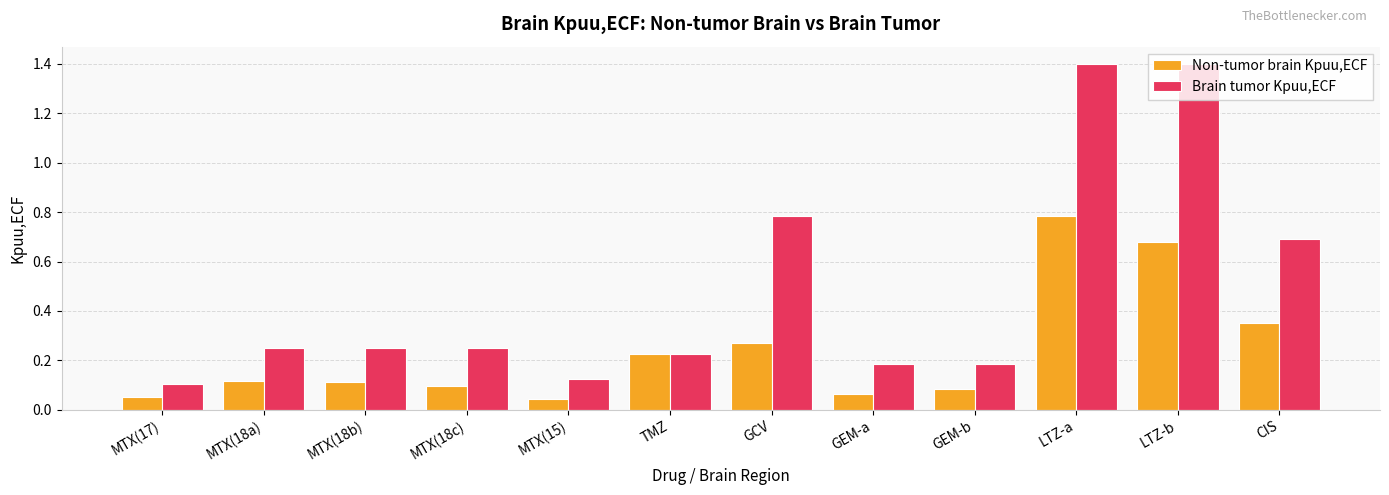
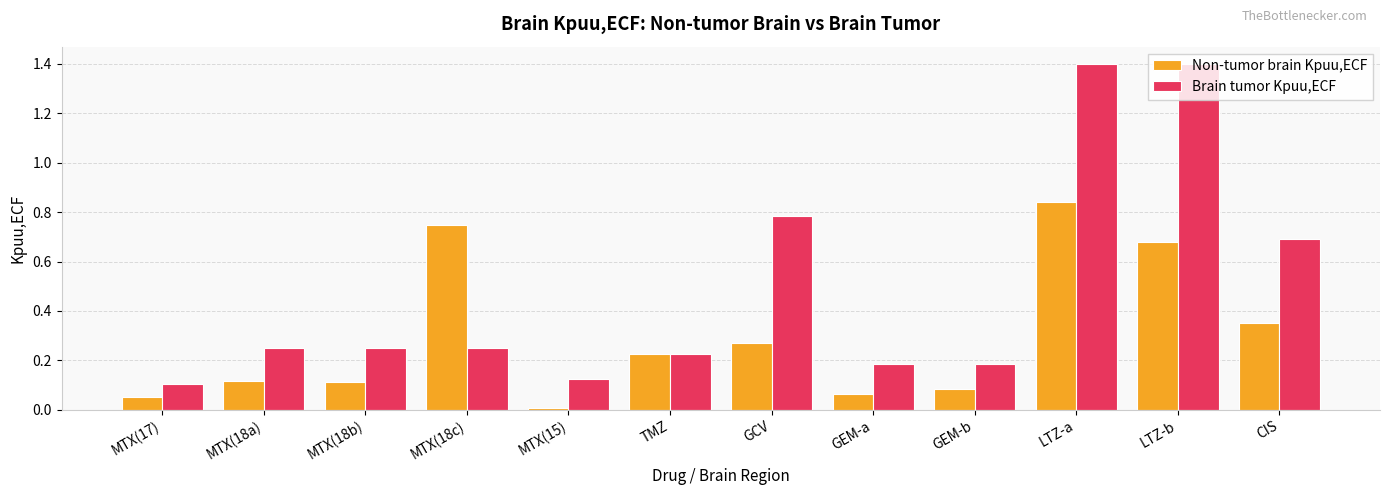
  {
    "Non-tumor brain Kpuu,ECF": {
      "MTX(17)": 0.05,
      "MTX(18a)": 0.12,
      "MTX(18b)": 0.11,
-     "MTX(18c)": 0.10,
-     "MTX(15)": 0.04,
+     "MTX(18c)": 0.75,
+     "MTX(15)": 0.01,
      "TMZ": 0.23,
      "GCV": 0.27,
      "GEM-a": 0.07,
      "GEM-b": 0.09,
-     "LTZ-a": 0.79,
+     "LTZ-a": 0.84,
      "LTZ-b": 0.68,
      "CIS": 0.35
    },
    "Brain tumor Kpuu,ECF": {
      "MTX(17)": 0.11,
      "MTX(18a)": 0.25,
      "MTX(18b)": 0.25,
      "MTX(18c)": 0.25,
      "MTX(15)": 0.12,
      "TMZ": 0.23,
      "GCV": 0.79,
      "GEM-a": 0.19,
      "GEM-b": 0.19,
      "LTZ-a": 1.40,
      "CIS": 0.69
    }
  }
